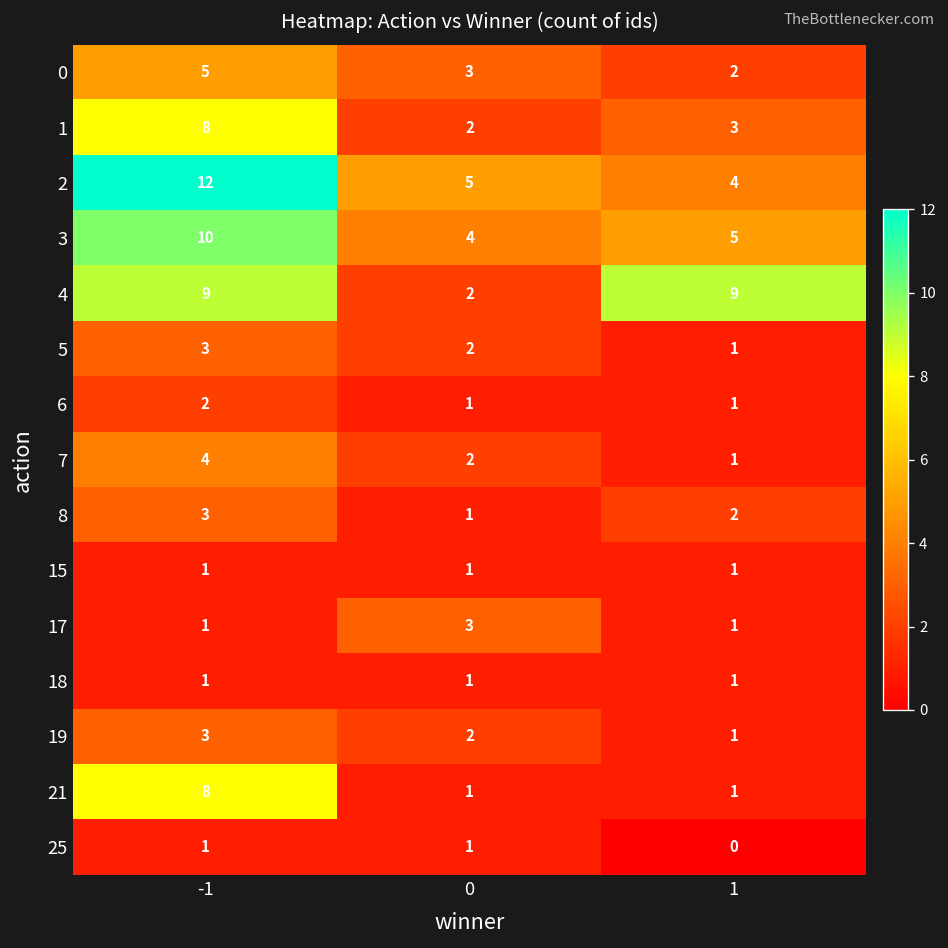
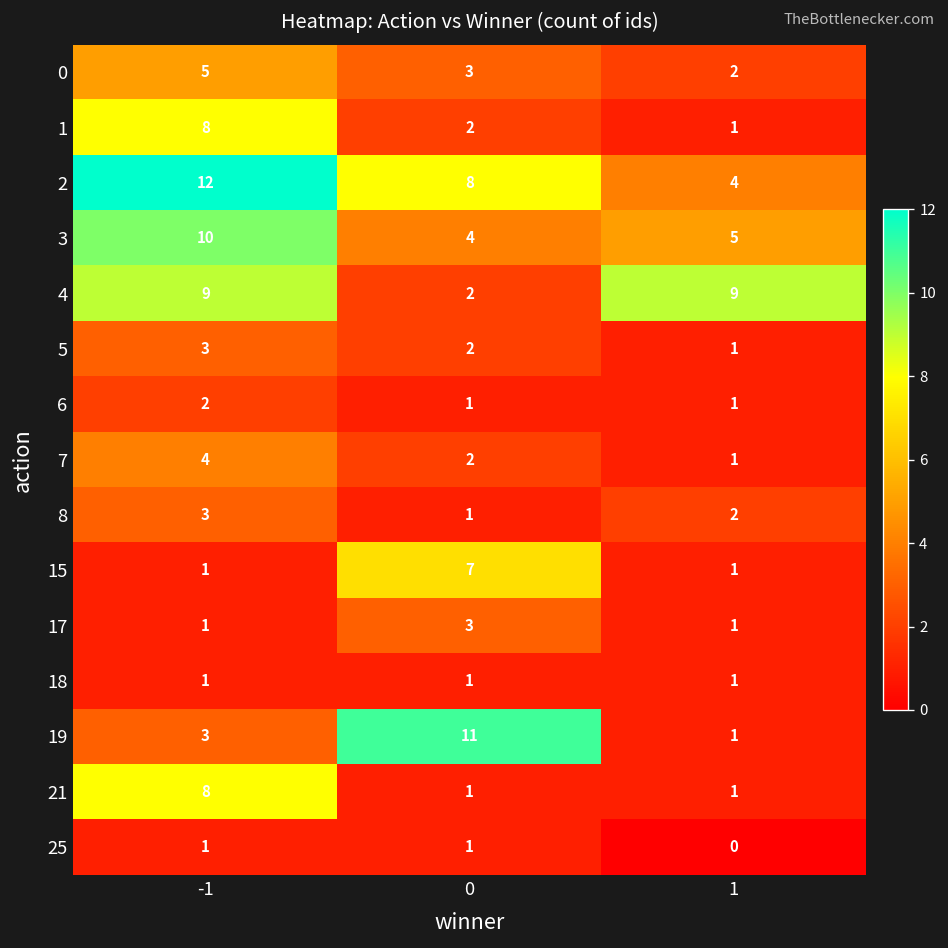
  {
    "0": {
      "-1": 5,
      "0": 3,
      "1": 2
    },
    "1": {
      "-1": 8,
      "0": 2,
-     "1": 3
+     "1": 1
    },
    "2": {
      "-1": 12,
-     "0": 5,
+     "0": 8,
      "1": 4
    },
    "3": {
      "-1": 10,
      "0": 4,
      "1": 5
    },
    "4": {
      "-1": 9,
      "0": 2,
      "1": 9
    },
    "5": {
      "-1": 3,
      "0": 2,
      "1": 1
    },
    "6": {
      "-1": 2,
      "0": 1,
      "1": 1
    },
    "7": {
      "-1": 4,
      "0": 2,
      "1": 1
    },
    "8": {
      "-1": 3,
      "0": 1,
      "1": 2
    },
    "15": {
      "-1": 1,
-     "0": 1,
+     "0": 7,
      "1": 1
    },
    "17": {
      "-1": 1,
      "0": 3,
      "1": 1
    },
    "18": {
      "-1": 1,
      "0": 1,
      "1": 1
    },
    "19": {
      "-1": 3,
-     "0": 2,
+     "0": 11,
      "1": 1
    },
    "21": {
      "-1": 8,
      "0": 1,
      "1": 1
    },
    "25": {
      "-1": 1,
      "0": 1,
      "1": 0
    }
  }
